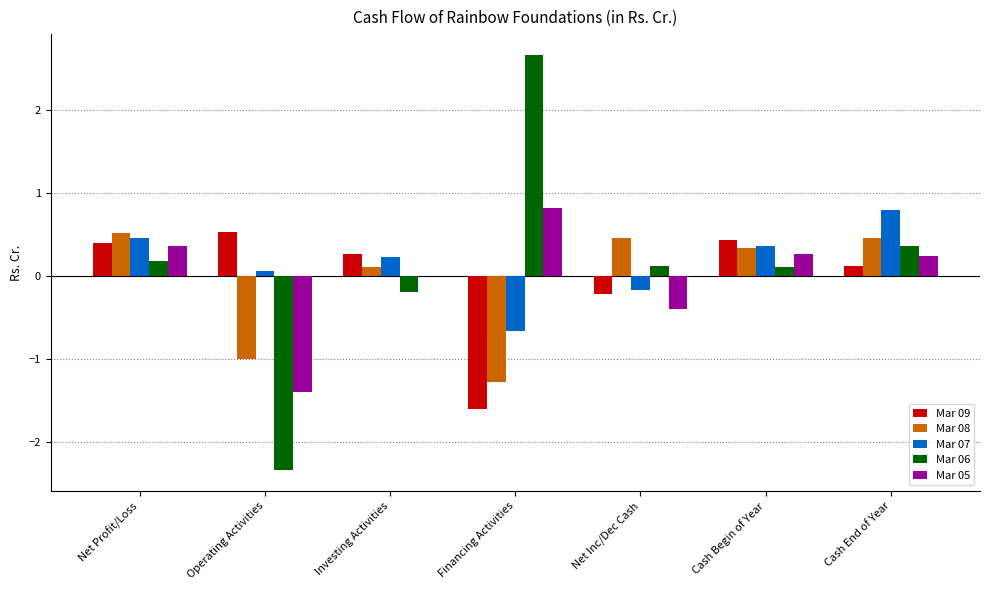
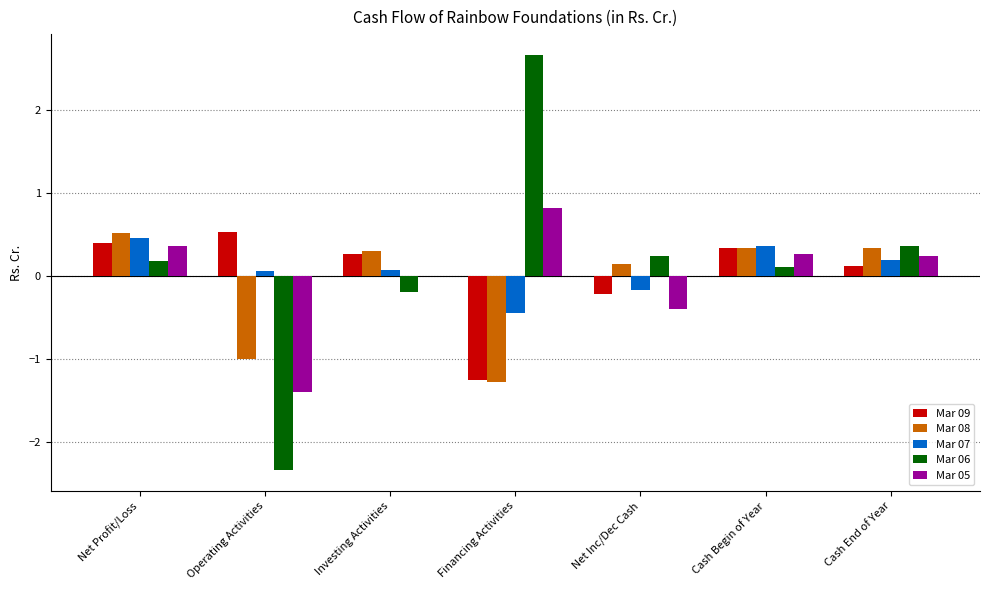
  {
    "Mar 09": {
      "Net Profit/Loss": 0.4,
      "Operating Activities": 0.5,
      "Investing Activities": 0.3,
-     "Financing Activities": -1.6,
+     "Financing Activities": -1.3,
      "Net Inc/Dec Cash": -0.2,
-     "Cash Begin of Year": 0.4,
+     "Cash Begin of Year": 0.3,
      "Cash End of Year": 0.1
    },
    "Mar 08": {
      "Net Profit/Loss": 0.5,
      "Operating Activities": -1.0,
-     "Investing Activities": 0.1,
+     "Investing Activities": 0.3,
      "Financing Activities": -1.3,
-     "Net Inc/Dec Cash": 0.5,
+     "Net Inc/Dec Cash": 0.1,
      "Cash Begin of Year": 0.3,
-     "Cash End of Year": 0.5
+     "Cash End of Year": 0.3
    },
    "Mar 07": {
      "Net Profit/Loss": 0.5,
      "Operating Activities": 0.1,
-     "Investing Activities": 0.2,
-     "Financing Activities": -0.7,
+     "Investing Activities": 0.1,
+     "Financing Activities": -0.5,
      "Net Inc/Dec Cash": -0.2,
      "Cash Begin of Year": 0.4,
-     "Cash End of Year": 0.8
+     "Cash End of Year": 0.2
    },
    "Mar 06": {
      "Net Profit/Loss": 0.2,
      "Operating Activities": -2.3,
      "Investing Activities": -0.2,
      "Financing Activities": 2.7,
-     "Net Inc/Dec Cash": 0.1,
+     "Net Inc/Dec Cash": 0.2,
      "Cash Begin of Year": 0.1,
      "Cash End of Year": 0.4
    },
    "Mar 05": {
      "Net Profit/Loss": 0.4,
      "Operating Activities": -1.4,
      "Investing Activities": 0.0,
      "Financing Activities": 0.8,
      "Net Inc/Dec Cash": -0.4,
      "Cash Begin of Year": 0.3,
      "Cash End of Year": 0.2
    }
  }
